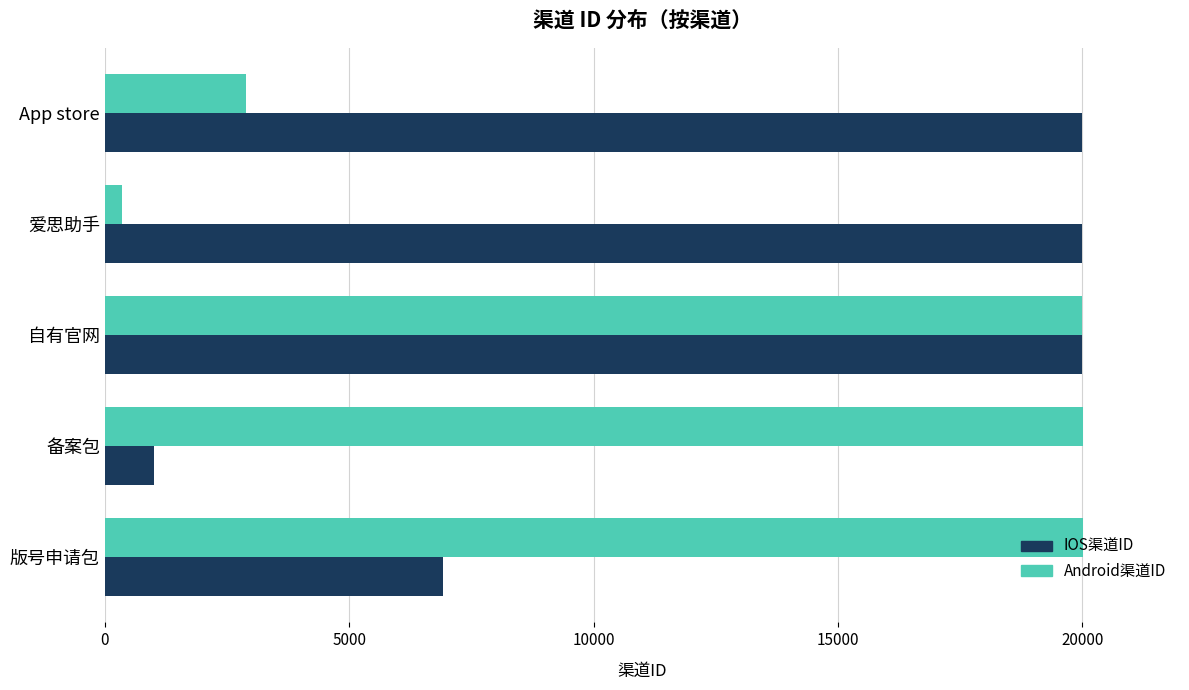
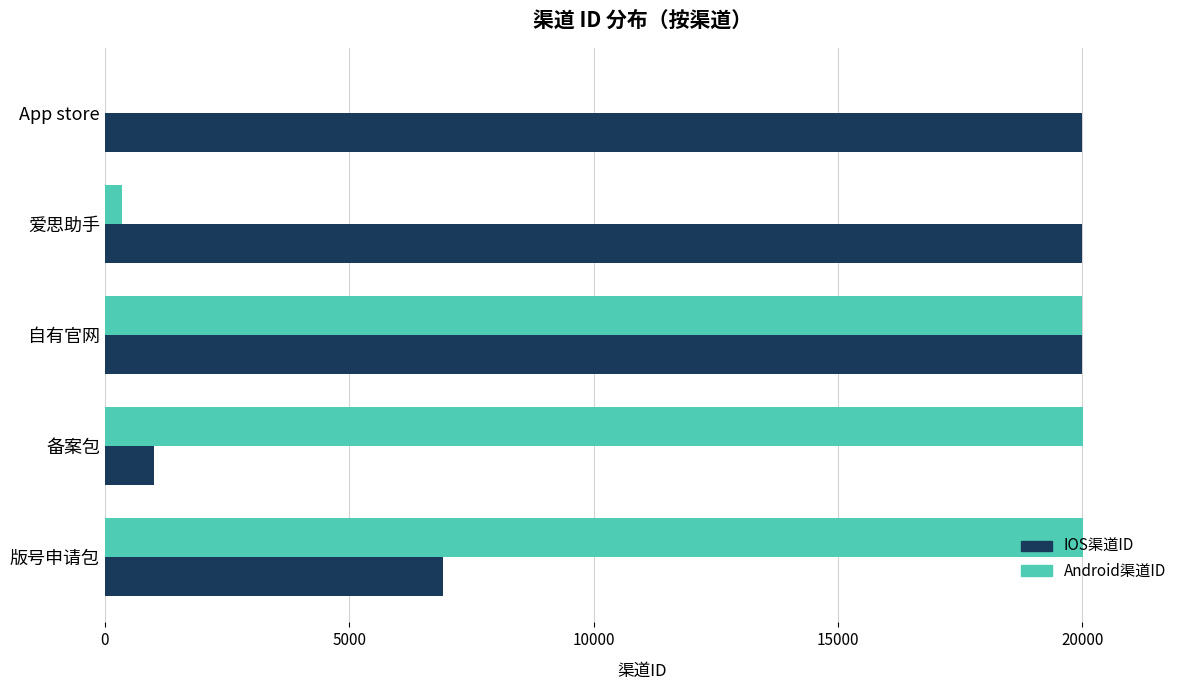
  {
    "IOS渠道ID": {
      "App store": 20000,
      "爱思助手": 20000,
      "自有官网": 20000,
      "备案包": 1000,
      "版号申请包": 6900
    },
    "Android渠道ID": {
-     "App store": 2900,
+     "App store": 0,
      "爱思助手": 400,
      "自有官网": 20000,
      "备案包": 20000,
      "版号申请包": 20000
    }
  }
